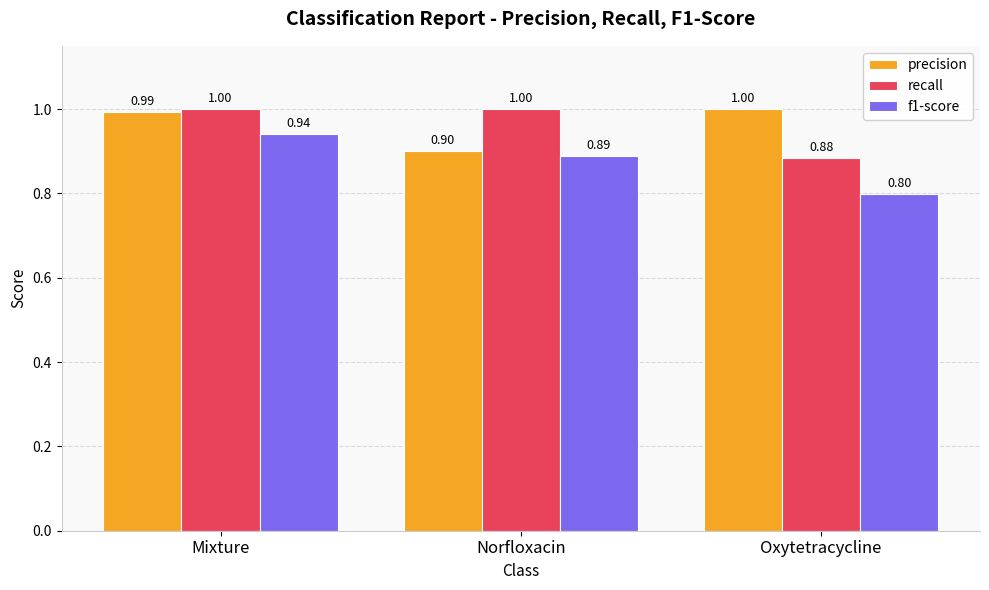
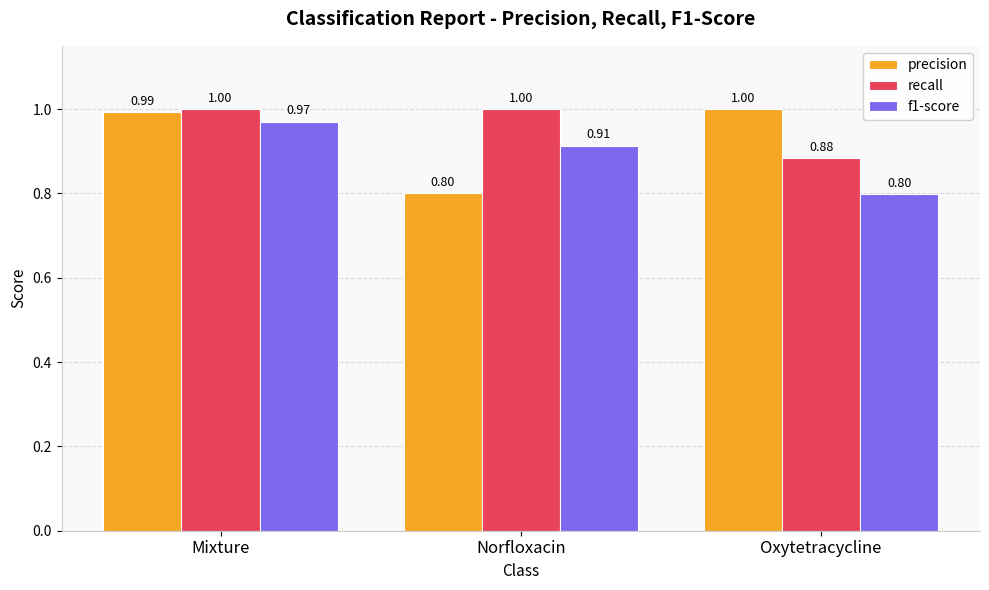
  {
    "precision": {
      "Mixture": 0.99,
-     "Norfloxacin": 0.90,
+     "Norfloxacin": 0.80,
      "Oxytetracycline": 1.00
    },
    "recall": {
      "Mixture": 1.00,
      "Norfloxacin": 1.00,
      "Oxytetracycline": 0.88
    },
    "f1-score": {
-     "Mixture": 0.94,
-     "Norfloxacin": 0.89,
+     "Mixture": 0.97,
+     "Norfloxacin": 0.91,
      "Oxytetracycline": 0.80
    }
  }
